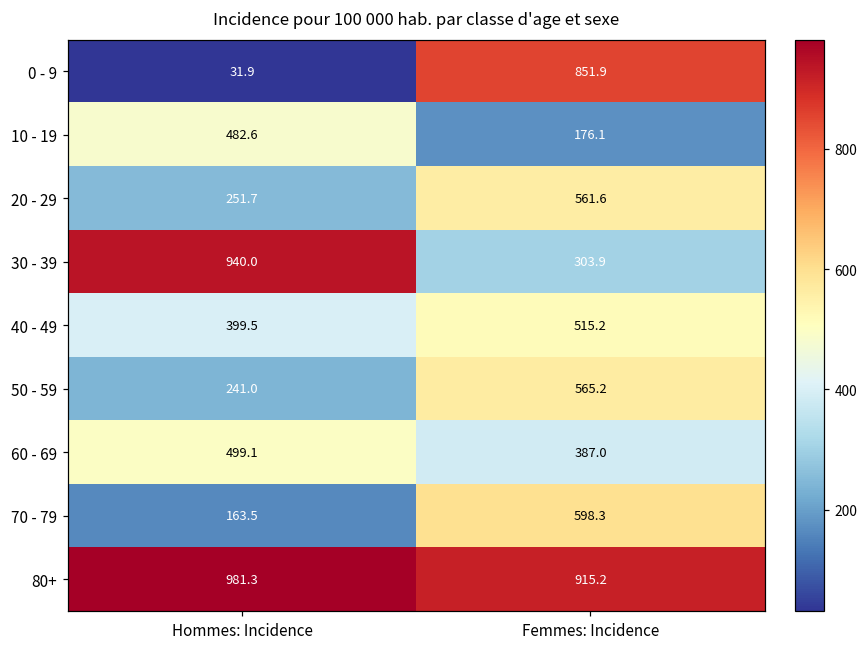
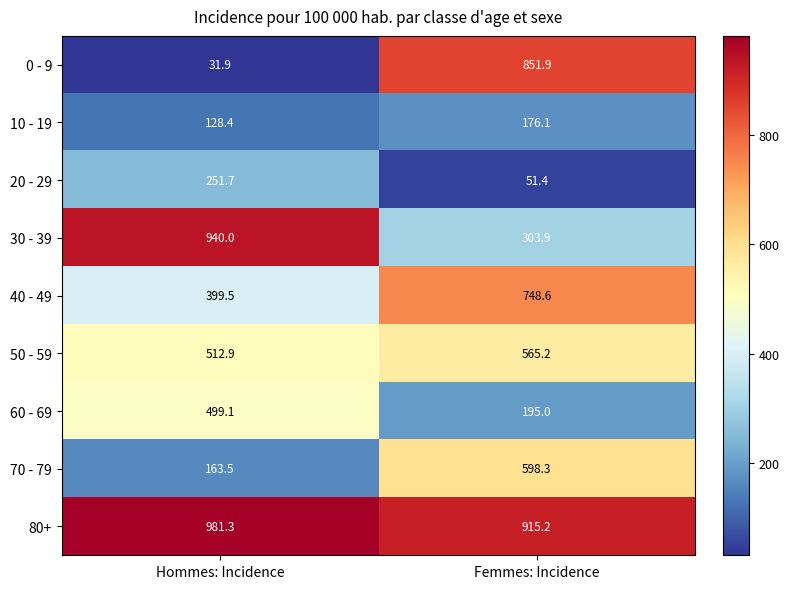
  {
    "0 - 9": {
      "Hommes: Incidence": 31.9,
      "Femmes: Incidence": 851.9
    },
    "10 - 19": {
-     "Hommes: Incidence": 482.6,
+     "Hommes: Incidence": 128.4,
      "Femmes: Incidence": 176.1
    },
    "20 - 29": {
      "Hommes: Incidence": 251.7,
-     "Femmes: Incidence": 561.6
+     "Femmes: Incidence": 51.4
    },
    "30 - 39": {
      "Hommes: Incidence": 940.0,
      "Femmes: Incidence": 303.9
    },
    "40 - 49": {
      "Hommes: Incidence": 399.5,
-     "Femmes: Incidence": 515.2
+     "Femmes: Incidence": 748.6
    },
    "50 - 59": {
-     "Hommes: Incidence": 241.0,
+     "Hommes: Incidence": 512.9,
      "Femmes: Incidence": 565.2
    },
    "60 - 69": {
      "Hommes: Incidence": 499.1,
-     "Femmes: Incidence": 387.0
+     "Femmes: Incidence": 195.0
    },
    "70 - 79": {
      "Hommes: Incidence": 163.5,
      "Femmes: Incidence": 598.3
    },
    "80+": {
      "Hommes: Incidence": 981.3,
      "Femmes: Incidence": 915.2
    }
  }
